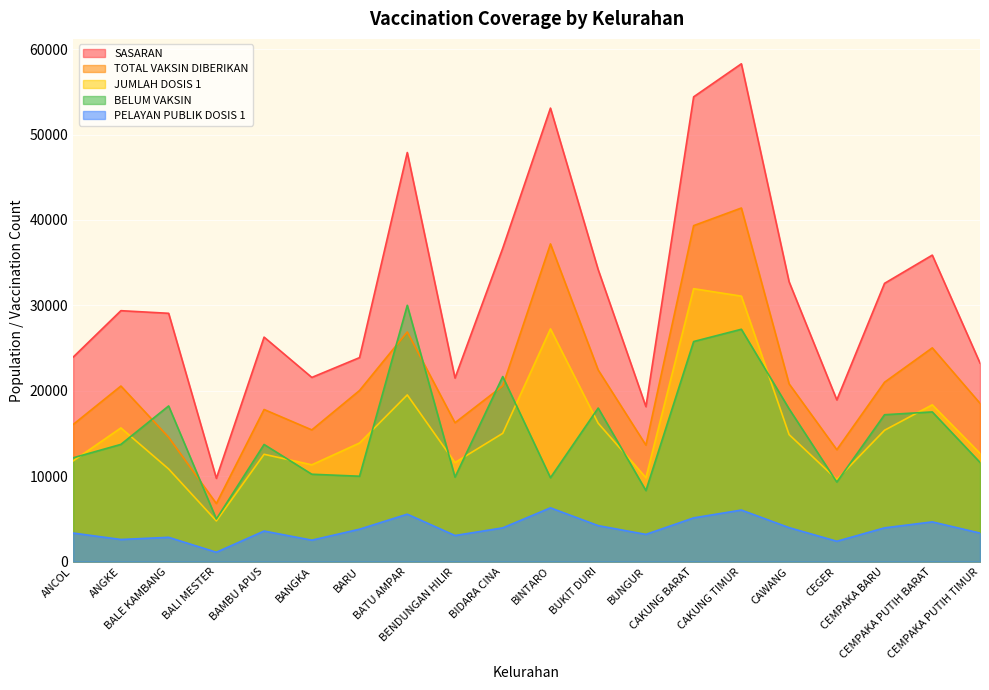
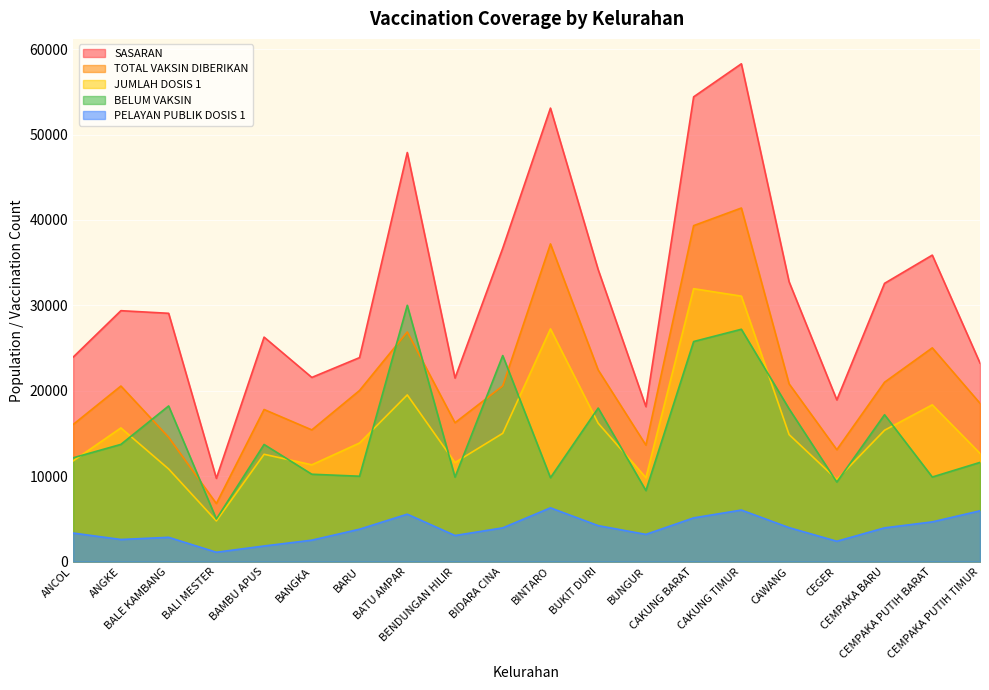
  {
    "SASARAN": {
      "ANCOL": 24000,
      "ANGKE": 29000,
      "BALE KAMBANG": 29000,
      "BALI MESTER": 10000,
      "BAMBU APUS": 26000,
      "BANGKA": 22000,
      "BARU": 24000,
      "BATU AMPAR": 48000,
      "BENDUNGAN HILIR": 21000,
      "BIDARA CINA": 37000,
      "BINTARO": 53000,
      "BUKIT DURI": 34000,
      "BUNGUR": 18000,
      "CAKUNG BARAT": 54000,
      "CAKUNG TIMUR": 58000,
      "CAWANG": 33000,
      "CEGER": 19000,
      "CEMPAKA BARU": 33000,
      "CEMPAKA PUTIH BARAT": 36000,
      "CEMPAKA PUTIH TIMUR": 23000
    },
    "BELUM VAKSIN": {
      "ANCOL": 12000,
      "ANGKE": 14000,
      "BALE KAMBANG": 18000,
      "BAMBU APUS": 14000,
      "BANGKA": 10000,
      "BARU": 10000,
      "BATU AMPAR": 30000,
      "BENDUNGAN HILIR": 10000,
-     "BIDARA CINA": 22000,
+     "BIDARA CINA": 24000,
      "BINTARO": 10000,
      "BUKIT DURI": 18000,
      "BUNGUR": 8000,
      "CAKUNG BARAT": 26000,
      "CAKUNG TIMUR": 27000,
      "CAWANG": 18000,
      "CEGER": 9000,
      "CEMPAKA BARU": 17000,
-     "CEMPAKA PUTIH BARAT": 18000,
+     "CEMPAKA PUTIH BARAT": 10000,
      "CEMPAKA PUTIH TIMUR": 12000
    },
    "PELAYAN PUBLIK DOSIS 1": {
      "ANCOL": 3000,
      "ANGKE": 3000,
      "BALE KAMBANG": 3000,
      "BALI MESTER": 1000,
-     "BAMBU APUS": 4000,
+     "BAMBU APUS": 2000,
      "BANGKA": 3000,
      "BARU": 4000,
      "BATU AMPAR": 6000,
      "BENDUNGAN HILIR": 3000,
      "BIDARA CINA": 4000,
      "BINTARO": 6000,
      "BUKIT DURI": 4000,
      "BUNGUR": 3000,
      "CAKUNG BARAT": 5000,
      "CAKUNG TIMUR": 6000,
      "CAWANG": 4000,
      "CEGER": 2000,
      "CEMPAKA BARU": 4000,
      "CEMPAKA PUTIH BARAT": 5000,
-     "CEMPAKA PUTIH TIMUR": 3000
+     "CEMPAKA PUTIH TIMUR": 6000
    }
  }
